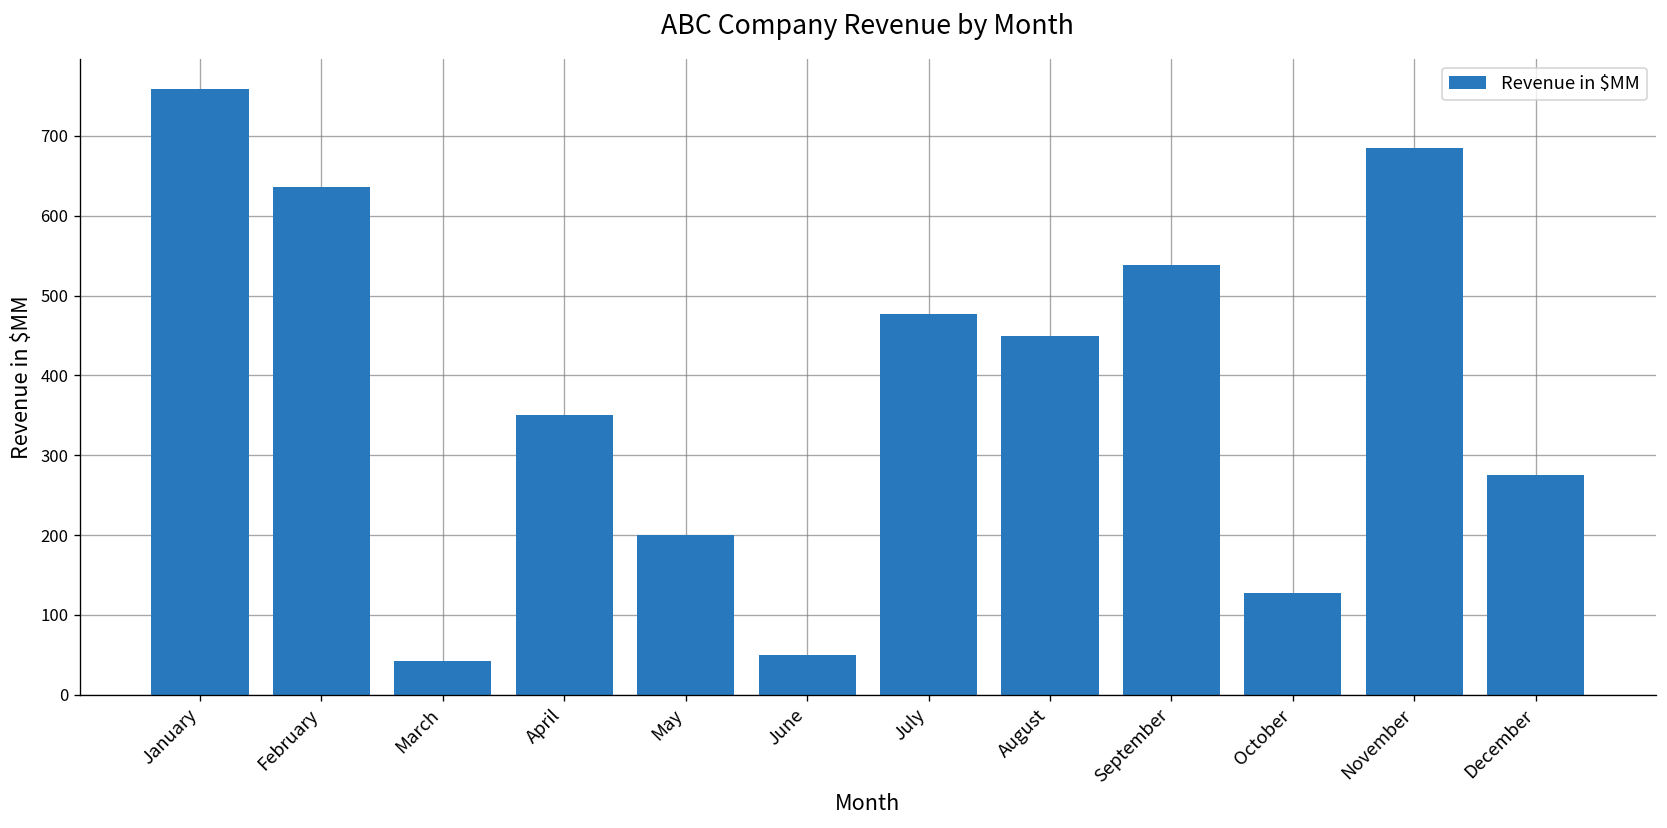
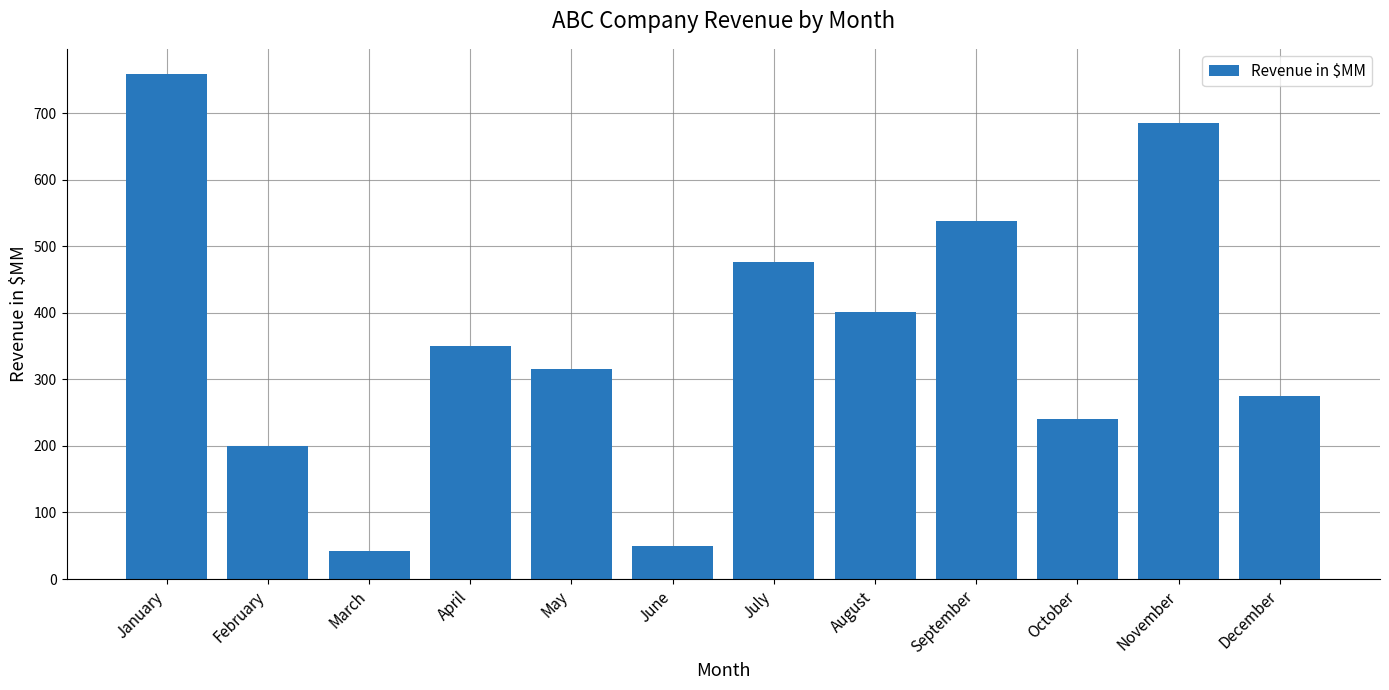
  {
    "January": 760,
-   "February": 640,
+   "February": 200,
    "March": 40,
    "April": 350,
-   "May": 200,
+   "May": 320,
    "June": 50,
    "July": 480,
-   "August": 450,
+   "August": 400,
    "September": 540,
-   "October": 130,
+   "October": 240,
    "November": 690,
    "December": 280
  }
